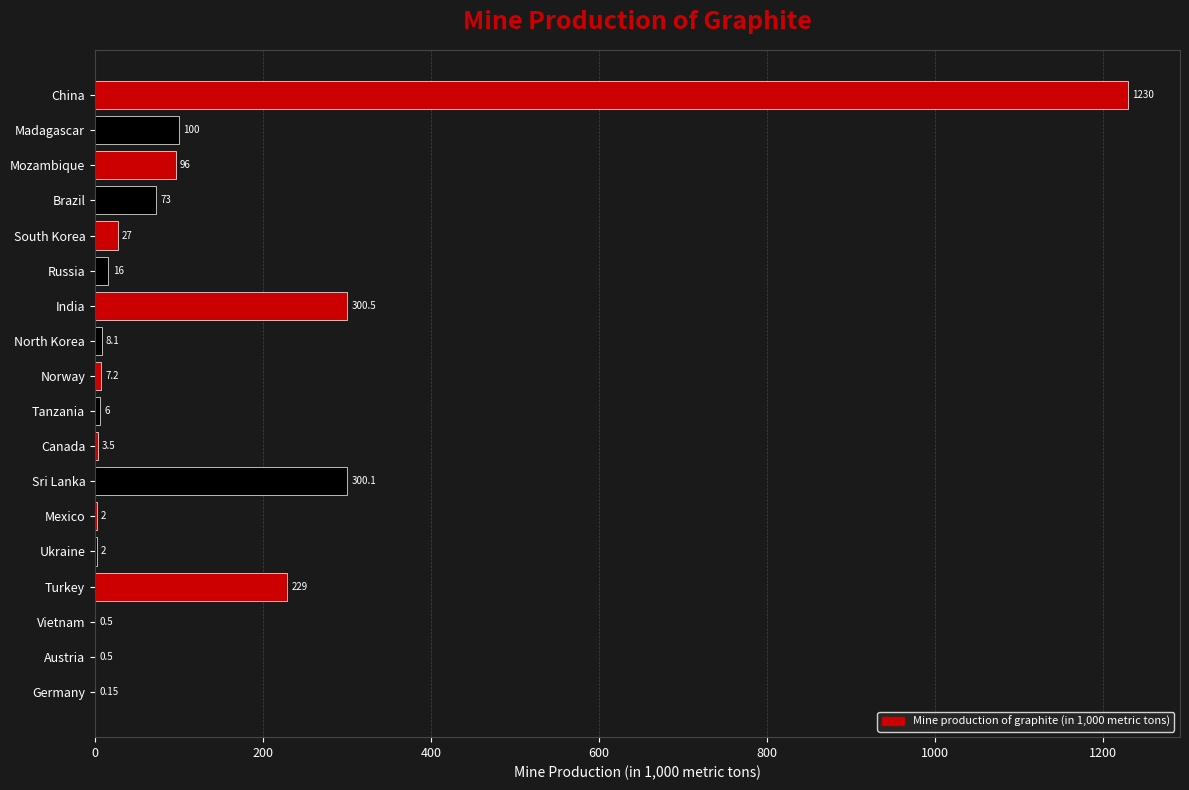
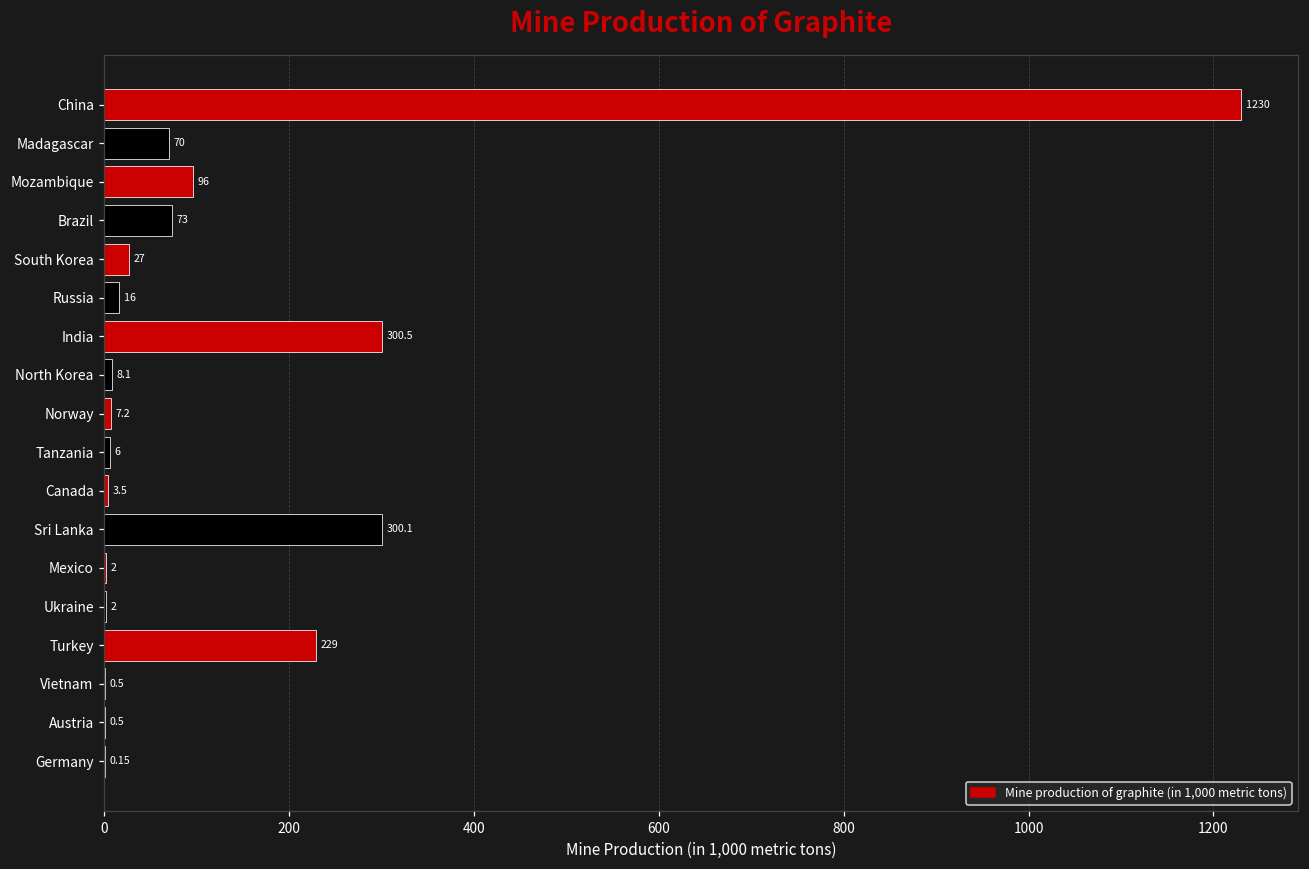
  {
    "China": 1230,
-   "Madagascar": 100,
+   "Madagascar": 70,
    "Mozambique": 96,
    "Brazil": 73,
    "South Korea": 27,
    "Russia": 16,
    "India": 300.5,
    "North Korea": 8.1,
    "Norway": 7.2,
    "Tanzania": 6,
    "Canada": 3.5,
    "Sri Lanka": 300.1,
    "Mexico": 2,
    "Ukraine": 2,
    "Turkey": 229,
    "Vietnam": 0.5,
    "Austria": 0.5,
    "Germany": 0.15
  }
